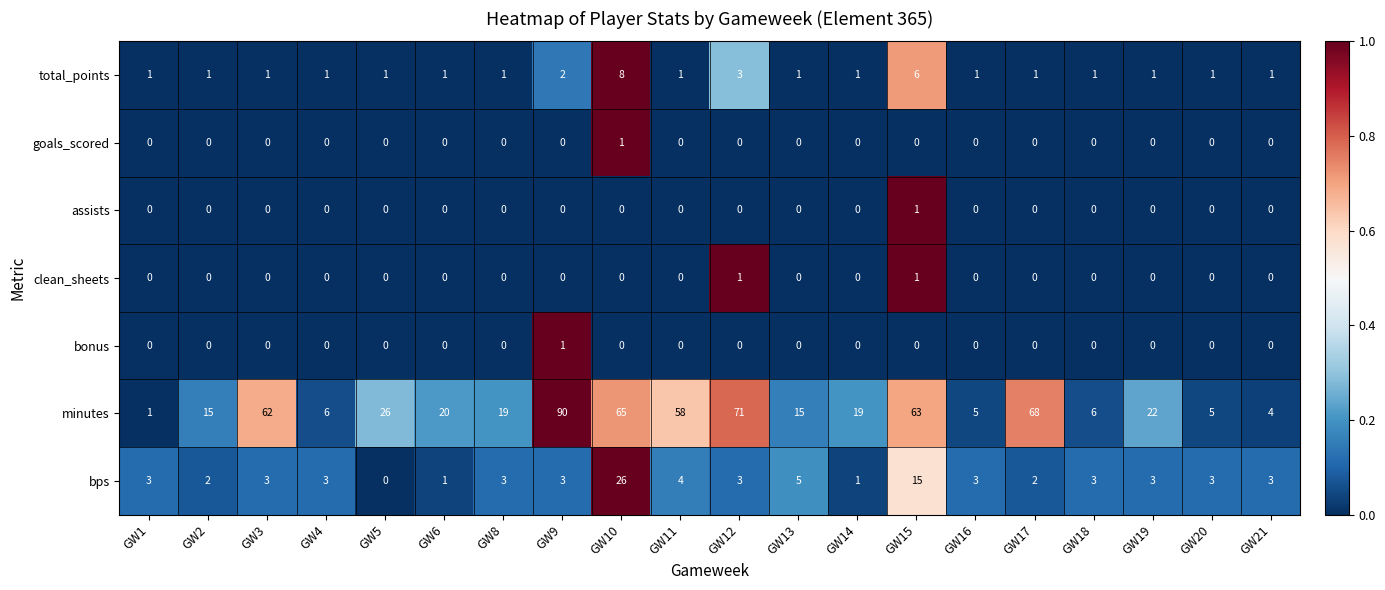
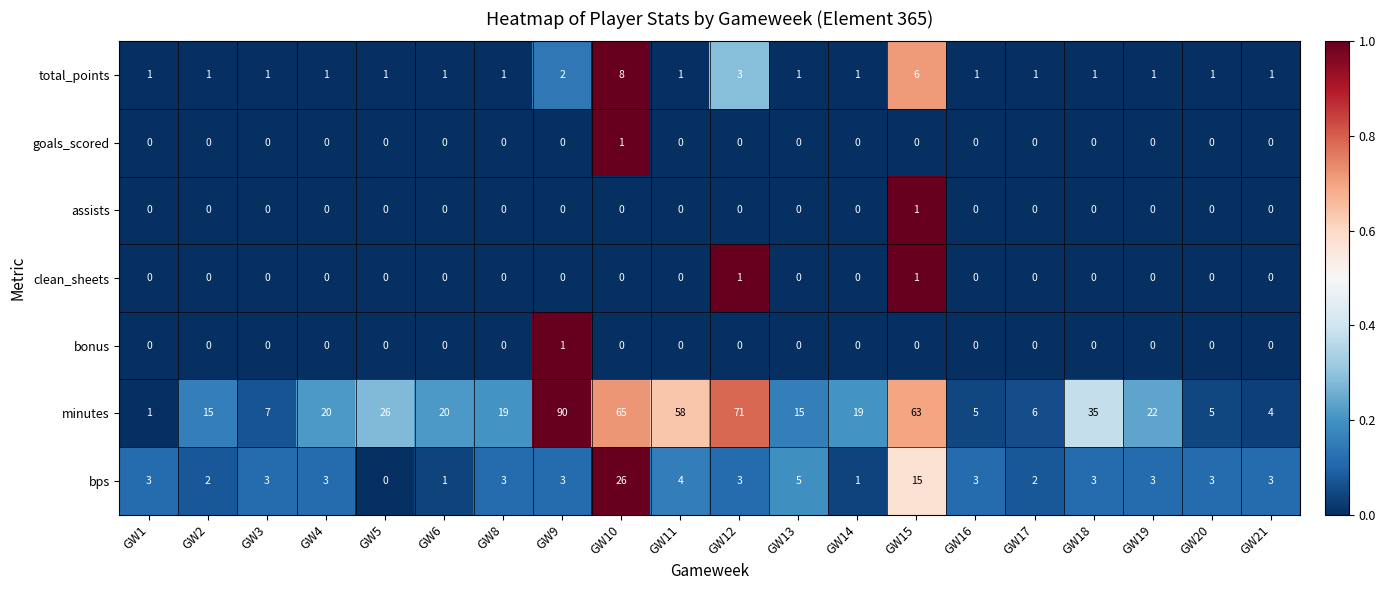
  {
    "total_points": {
      "GW1": 1,
      "GW2": 1,
      "GW3": 1,
      "GW4": 1,
      "GW5": 1,
      "GW6": 1,
      "GW8": 1,
      "GW9": 2,
      "GW10": 8,
      "GW11": 1,
      "GW12": 3,
      "GW13": 1,
      "GW14": 1,
      "GW15": 6,
      "GW16": 1,
      "GW17": 1,
      "GW18": 1,
      "GW19": 1,
      "GW20": 1,
      "GW21": 1
    },
    "goals_scored": {
      "GW1": 0,
      "GW2": 0,
      "GW3": 0,
      "GW4": 0,
      "GW5": 0,
      "GW6": 0,
      "GW8": 0,
      "GW9": 0,
      "GW10": 1,
      "GW11": 0,
      "GW12": 0,
      "GW13": 0,
      "GW14": 0,
      "GW15": 0,
      "GW16": 0,
      "GW17": 0,
      "GW18": 0,
      "GW19": 0,
      "GW20": 0,
      "GW21": 0
    },
    "assists": {
      "GW1": 0,
      "GW2": 0,
      "GW3": 0,
      "GW4": 0,
      "GW5": 0,
      "GW6": 0,
      "GW8": 0,
      "GW9": 0,
      "GW10": 0,
      "GW11": 0,
      "GW12": 0,
      "GW13": 0,
      "GW14": 0,
      "GW15": 1,
      "GW16": 0,
      "GW17": 0,
      "GW18": 0,
      "GW19": 0,
      "GW20": 0,
      "GW21": 0
    },
    "clean_sheets": {
      "GW1": 0,
      "GW2": 0,
      "GW3": 0,
      "GW4": 0,
      "GW5": 0,
      "GW6": 0,
      "GW8": 0,
      "GW9": 0,
      "GW10": 0,
      "GW11": 0,
      "GW12": 1,
      "GW13": 0,
      "GW14": 0,
      "GW15": 1,
      "GW16": 0,
      "GW17": 0,
      "GW18": 0,
      "GW19": 0,
      "GW20": 0,
      "GW21": 0
    },
    "bonus": {
      "GW1": 0,
      "GW2": 0,
      "GW3": 0,
      "GW4": 0,
      "GW5": 0,
      "GW6": 0,
      "GW8": 0,
      "GW9": 1,
      "GW10": 0,
      "GW11": 0,
      "GW12": 0,
      "GW13": 0,
      "GW14": 0,
      "GW15": 0,
      "GW16": 0,
      "GW17": 0,
      "GW18": 0,
      "GW19": 0,
      "GW20": 0,
      "GW21": 0
    },
    "minutes": {
      "GW1": 1,
      "GW2": 15,
-     "GW3": 62,
-     "GW4": 6,
+     "GW3": 7,
+     "GW4": 20,
      "GW5": 26,
      "GW6": 20,
      "GW8": 19,
      "GW9": 90,
      "GW10": 65,
      "GW11": 58,
      "GW12": 71,
      "GW13": 15,
      "GW14": 19,
      "GW15": 63,
      "GW16": 5,
-     "GW17": 68,
-     "GW18": 6,
+     "GW17": 6,
+     "GW18": 35,
      "GW19": 22,
      "GW20": 5,
      "GW21": 4
    },
    "bps": {
      "GW1": 3,
      "GW2": 2,
      "GW3": 3,
      "GW4": 3,
      "GW5": 0,
      "GW6": 1,
      "GW8": 3,
      "GW9": 3,
      "GW10": 26,
      "GW11": 4,
      "GW12": 3,
      "GW13": 5,
      "GW14": 1,
      "GW15": 15,
      "GW16": 3,
      "GW17": 2,
      "GW18": 3,
      "GW19": 3,
      "GW20": 3,
      "GW21": 3
    }
  }
